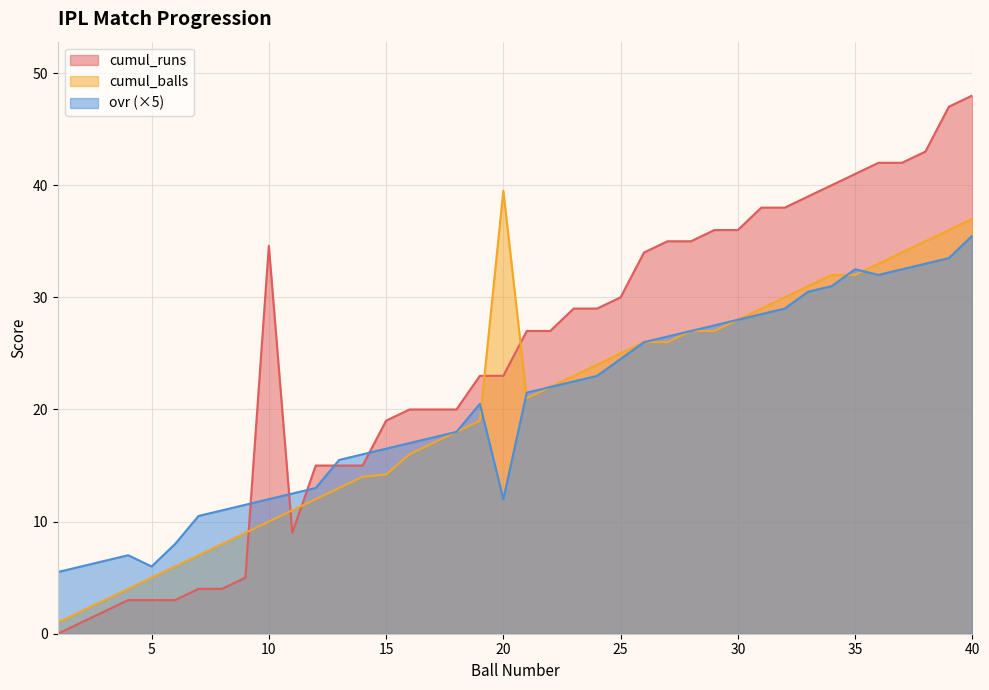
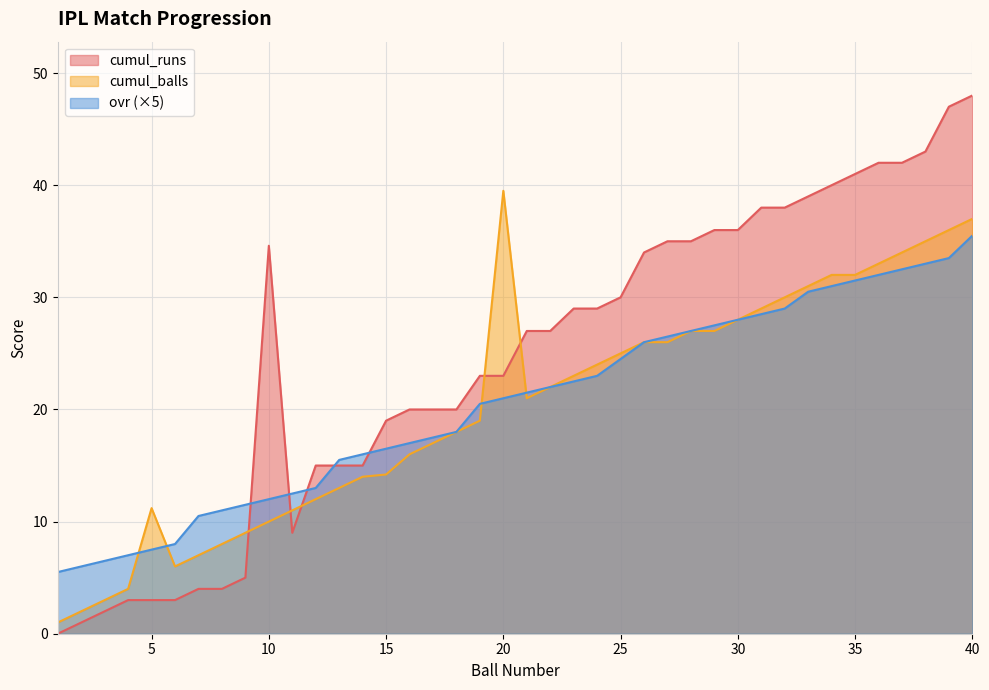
  {
    "cumul_runs": {
      "5": 3.0,
      "10": 34.6,
      "15": 19.0,
      "20": 23.0,
      "25": 30.0,
      "30": 36.0,
      "35": 41.0,
      "40": 48.0
    },
    "cumul_balls": {
-     "5": 5.0,
+     "5": 11.2,
      "10": 10.0,
      "15": 14.2,
      "20": 39.5,
      "25": 25.0,
      "35": 32.0,
      "40": 37.0
    },
    "ovr (×5)": {
-     "5": 6.0,
+     "5": 7.5,
      "10": 12.0,
      "15": 16.5,
-     "20": 12.0,
+     "20": 21.0,
      "25": 24.5,
-     "35": 32.5,
+     "35": 31.5,
      "40": 35.5
    }
  }
